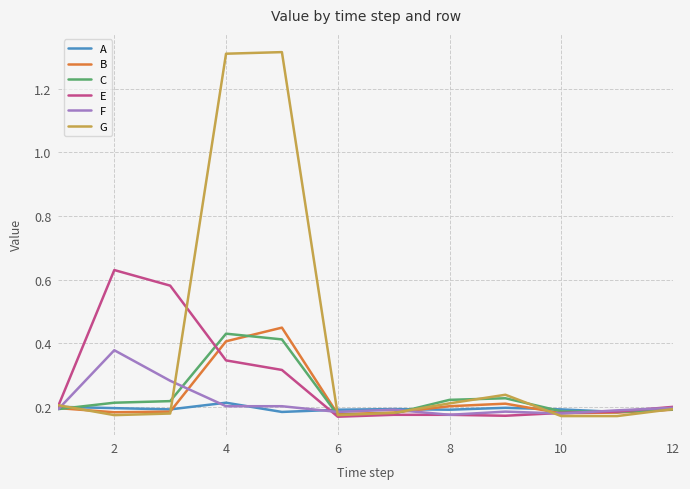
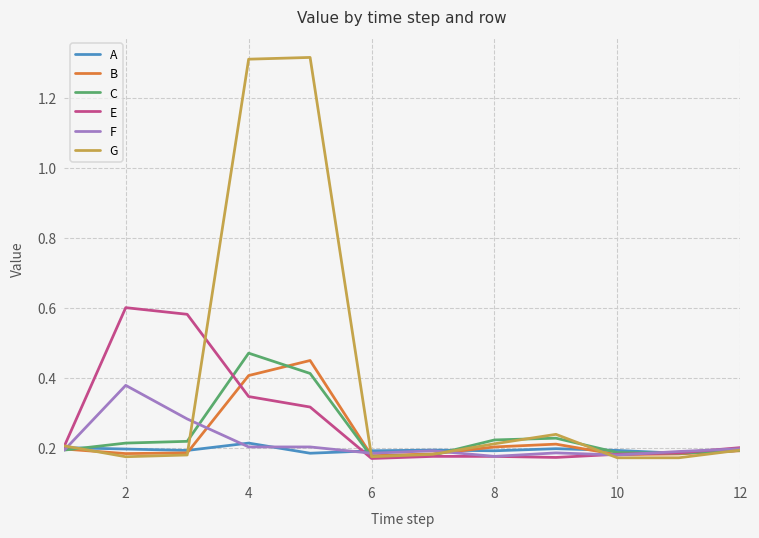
  {
    "A": {
      "2": 0.20,
      "4": 0.21,
      "8": 0.19
    },
    "C": {
      "2": 0.21,
-     "4": 0.43,
+     "4": 0.47,
      "8": 0.22
    },
    "E": {
-     "2": 0.63,
+     "2": 0.60,
      "4": 0.35
    },
    "F": {
      "2": 0.38,
      "4": 0.20
    }
  }
